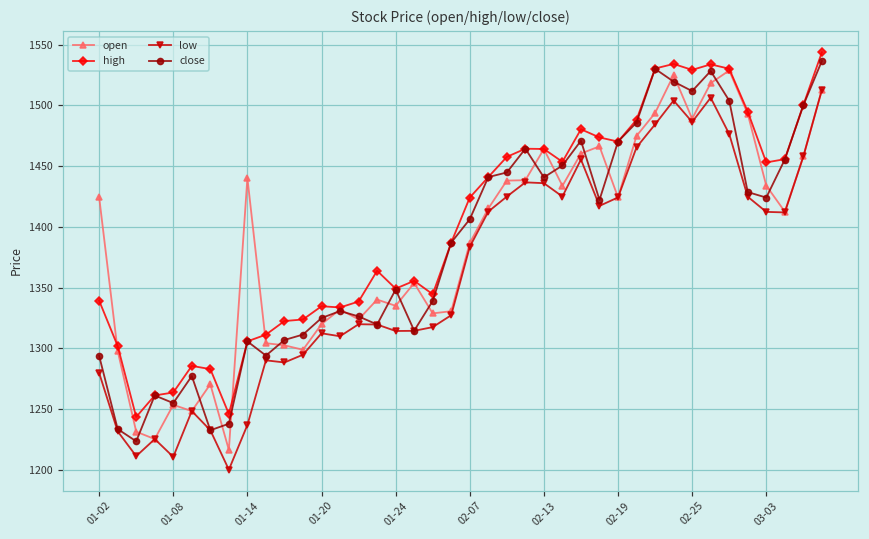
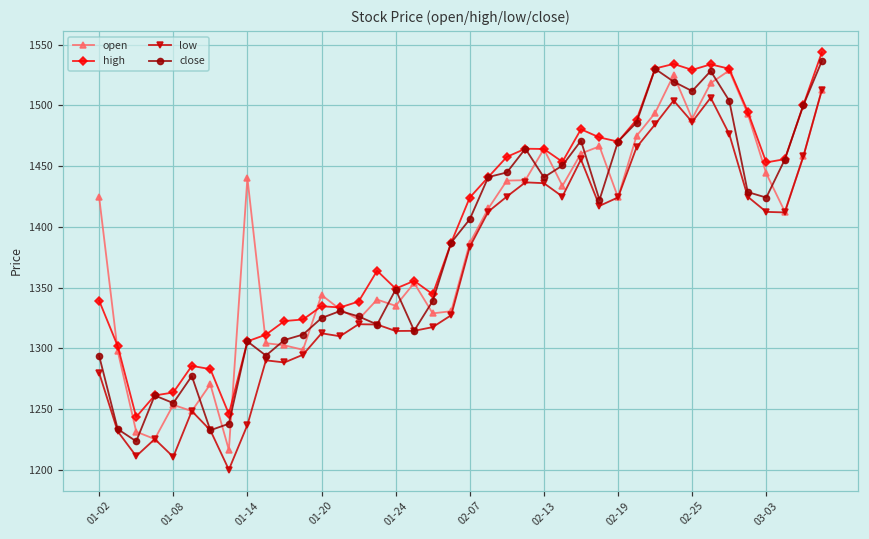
  {
    "open": {
      "01-02": 1425,
      "01-14": 1440,
-     "01-20": 1320,
+     "01-20": 1344,
      "01-24": 1335,
      "02-07": 1387,
      "02-25": 1489,
-     "03-03": 1434
+     "03-03": 1444
    }
  }
